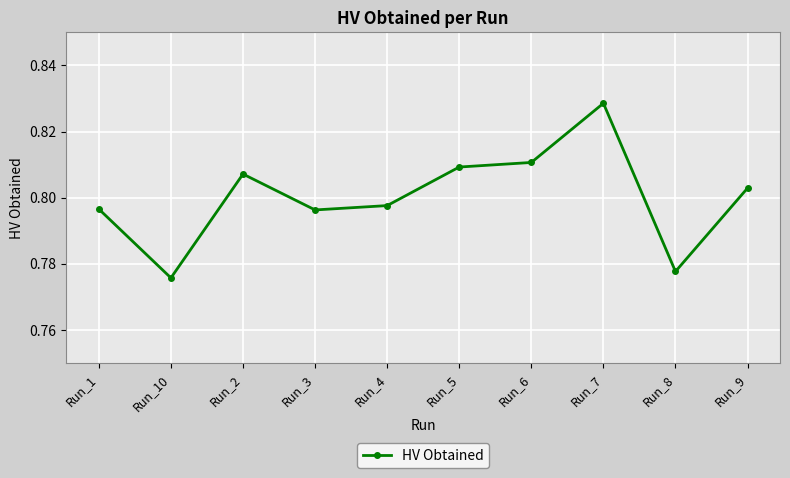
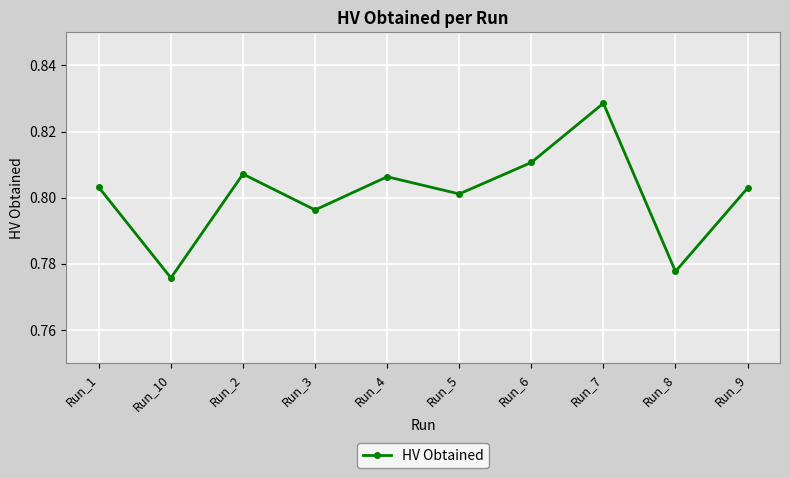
  {
-   "Run_1": 0.797,
+   "Run_1": 0.803,
    "Run_10": 0.776,
    "Run_2": 0.807,
    "Run_3": 0.796,
-   "Run_4": 0.798,
-   "Run_5": 0.809,
+   "Run_4": 0.806,
+   "Run_5": 0.801,
    "Run_6": 0.811,
    "Run_7": 0.829,
    "Run_8": 0.778,
    "Run_9": 0.803
  }
